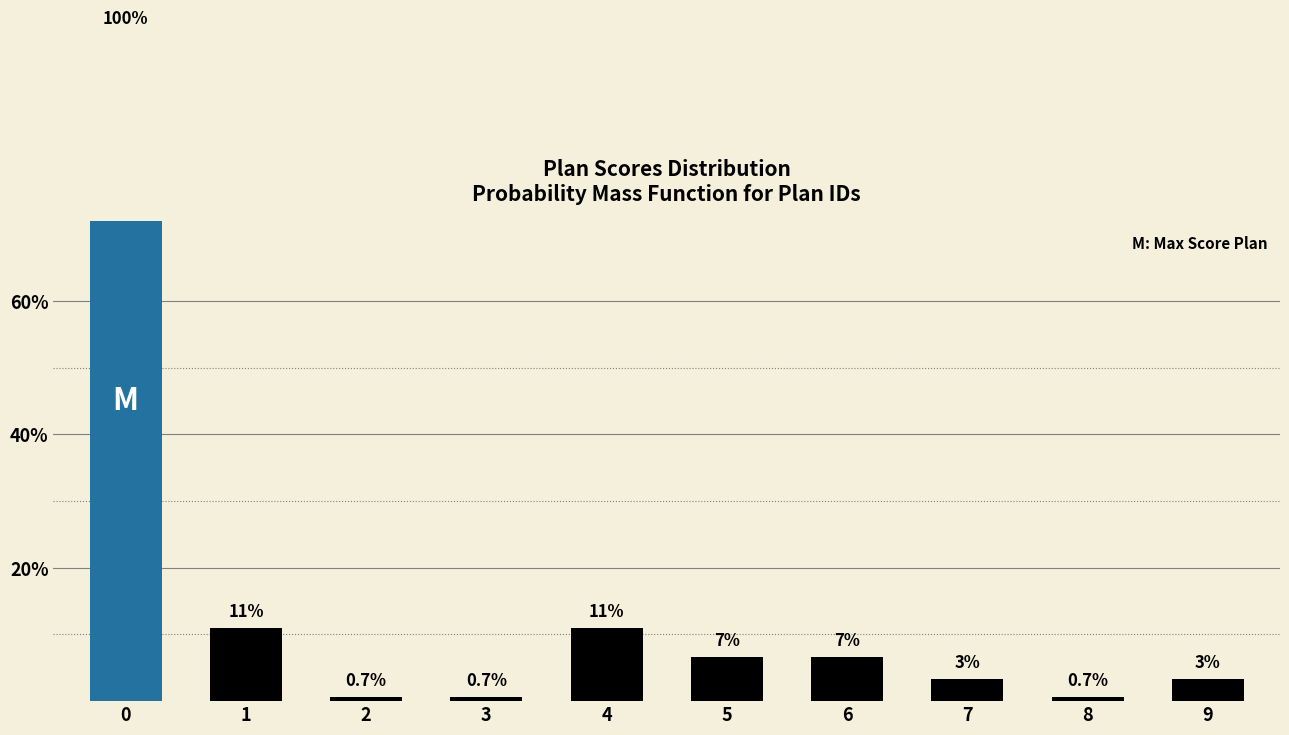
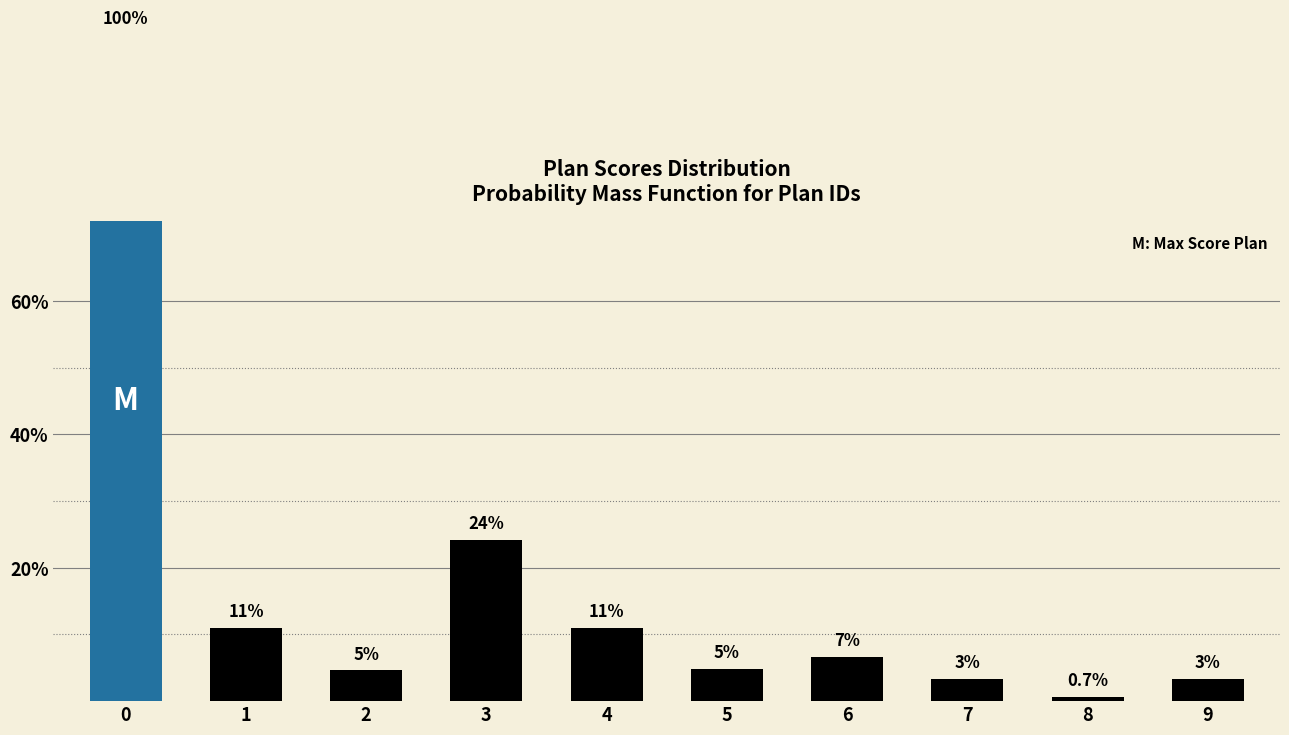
  {
    "1": "11%",
-   "2": "0.7%",
-   "3": "0.7%",
+   "2": "5%",
+   "3": "24%",
    "4": "11%",
-   "5": "7%",
+   "5": "5%",
    "6": "7%",
    "7": "3%",
    "8": "0.7%",
    "9": "3%"
  }
